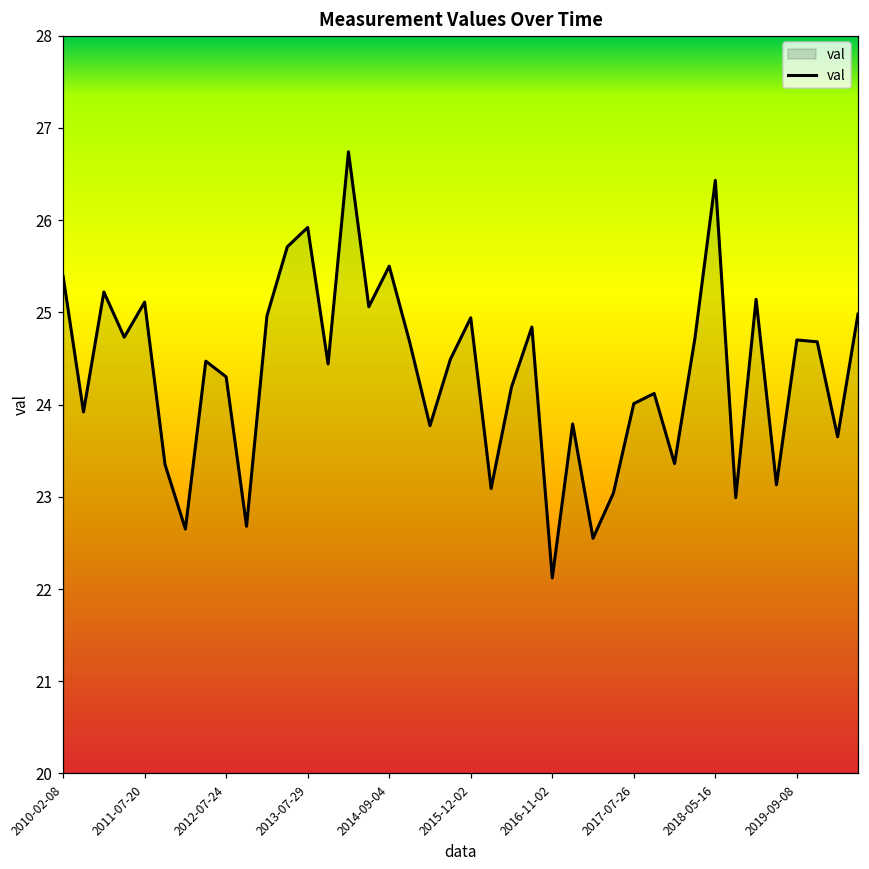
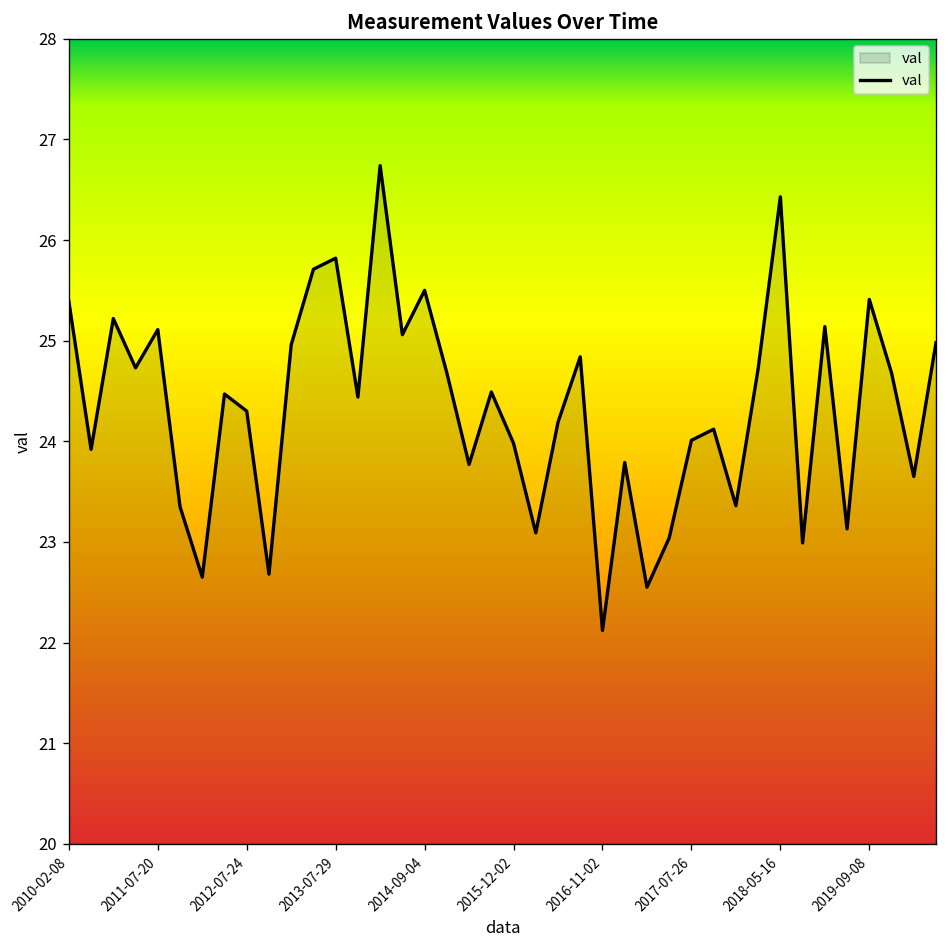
  {
    "2010-02-08": 25.4,
    "2011-07-20": 25.1,
    "2012-07-24": 24.3,
-   "2013-07-29": 25.9,
+   "2013-07-29": 25.8,
    "2014-09-04": 25.5,
-   "2015-12-02": 24.9,
+   "2015-12-02": 24.0,
    "2016-11-02": 22.1,
    "2017-07-26": 24.0,
    "2018-05-16": 26.4,
-   "2019-09-08": 24.7
+   "2019-09-08": 25.4
  }
